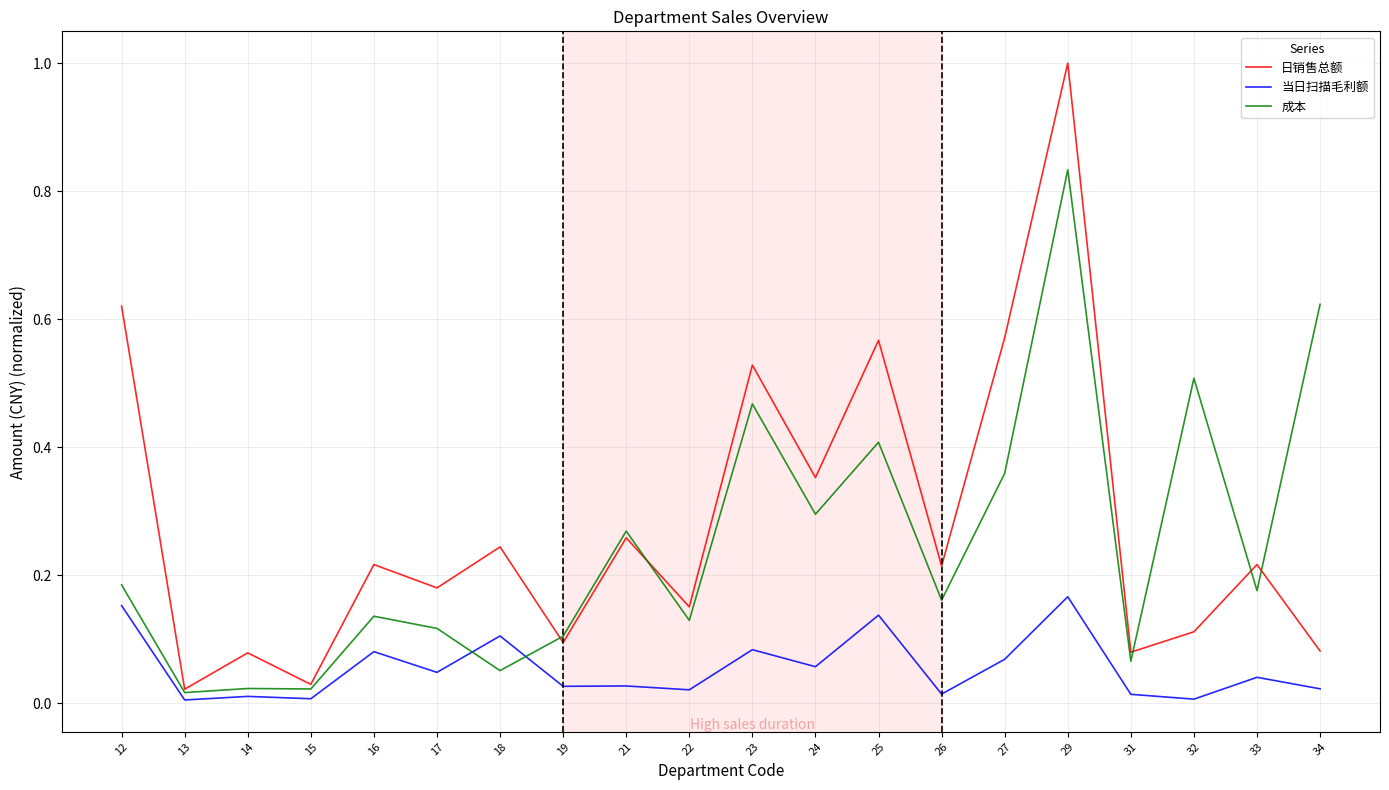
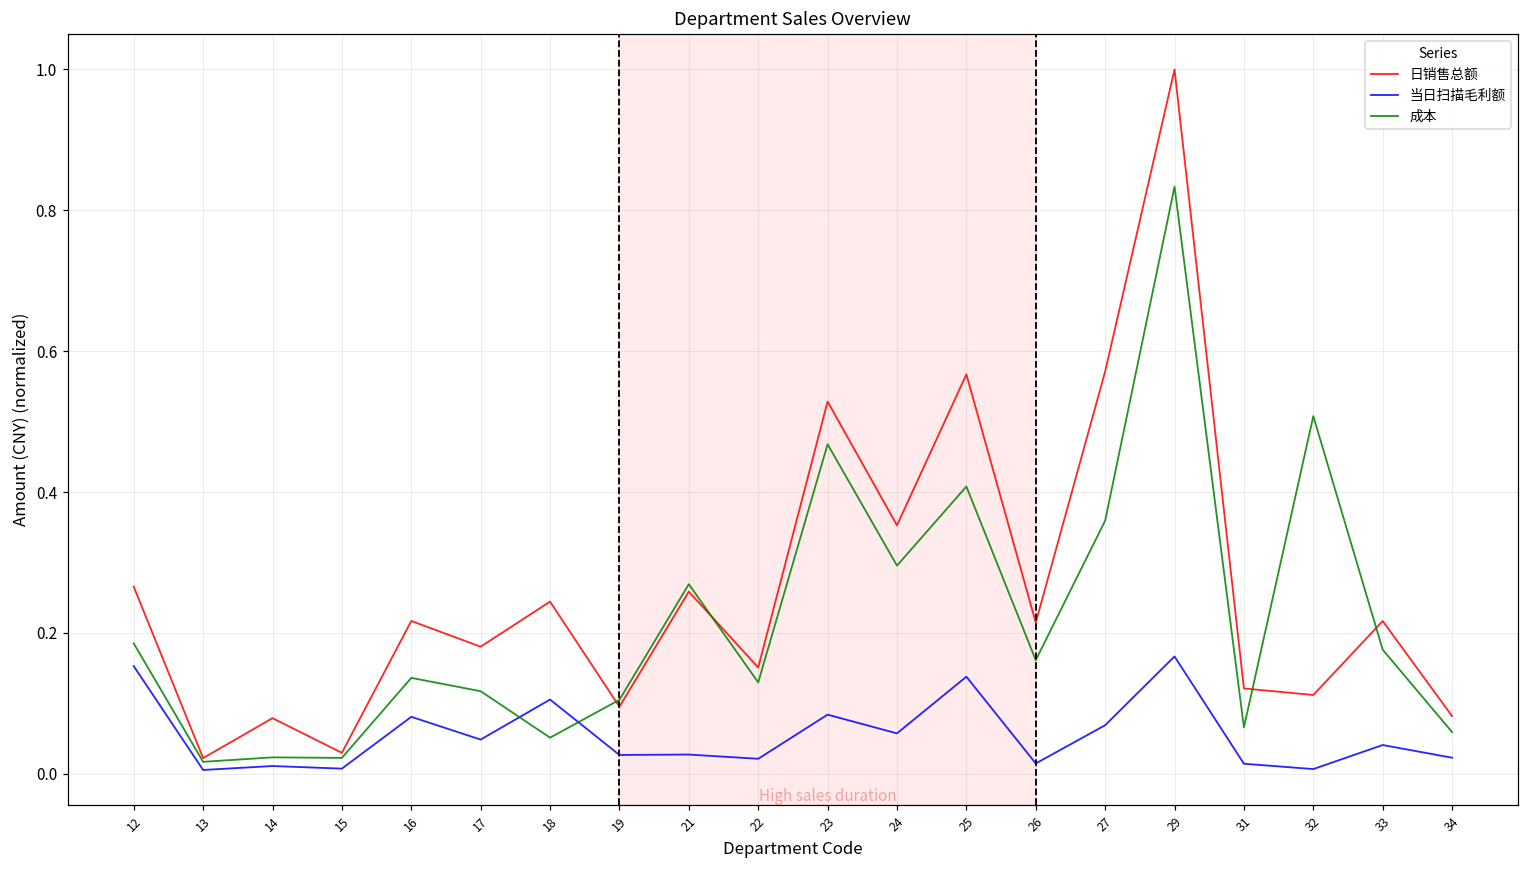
  {
    "日销售总额": {
-     "12": 0.62,
+     "12": 0.27,
      "13": 0.02,
      "14": 0.08,
      "15": 0.03,
      "16": 0.22,
      "17": 0.18,
      "18": 0.24,
      "19": 0.10,
      "21": 0.26,
      "22": 0.15,
      "23": 0.53,
      "24": 0.35,
      "25": 0.57,
      "26": 0.21,
      "27": 0.57,
      "29": 1.00,
-     "31": 0.08,
+     "31": 0.12,
      "32": 0.11,
      "33": 0.22,
      "34": 0.08
    },
    "当日扫描毛利额": {
      "12": 0.15,
      "13": 0.01,
      "14": 0.01,
      "15": 0.01,
      "16": 0.08,
      "17": 0.05,
      "18": 0.11,
      "19": 0.03,
      "21": 0.03,
      "22": 0.02,
      "23": 0.08,
      "24": 0.06,
      "25": 0.14,
      "26": 0.01,
      "27": 0.07,
      "29": 0.17,
      "31": 0.01,
      "32": 0.01,
      "33": 0.04,
      "34": 0.02
    },
    "成本": {
      "12": 0.19,
      "13": 0.02,
      "14": 0.02,
      "15": 0.02,
      "16": 0.14,
      "17": 0.12,
      "18": 0.05,
      "19": 0.10,
      "21": 0.27,
      "22": 0.13,
      "23": 0.47,
      "24": 0.30,
      "25": 0.41,
      "26": 0.16,
      "27": 0.36,
      "29": 0.83,
      "31": 0.07,
      "32": 0.51,
      "33": 0.18,
-     "34": 0.62
+     "34": 0.06
    }
  }
